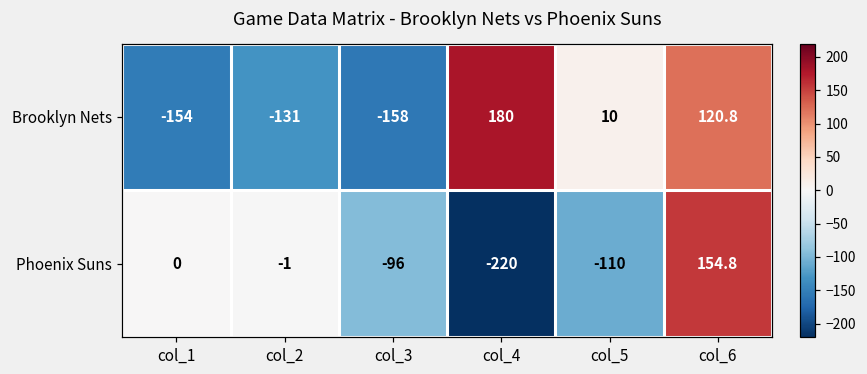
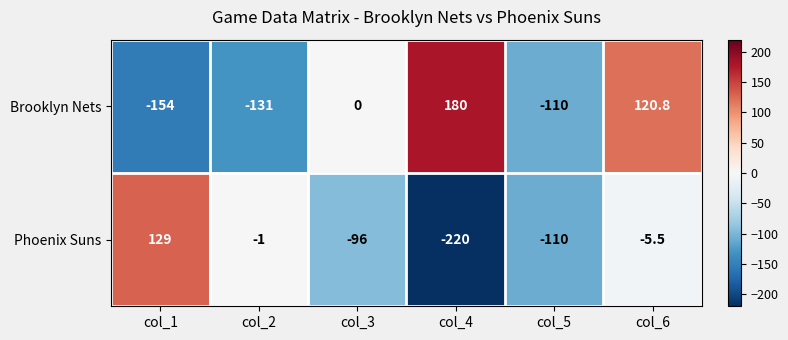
  {
    "Brooklyn Nets": {
      "col_1": -154,
      "col_2": -131,
-     "col_3": -158,
+     "col_3": 0,
      "col_4": 180,
-     "col_5": 10,
+     "col_5": -110,
      "col_6": 120.8
    },
    "Phoenix Suns": {
-     "col_1": 0,
+     "col_1": 129,
      "col_2": -1,
      "col_3": -96,
      "col_4": -220,
      "col_5": -110,
-     "col_6": 154.8
+     "col_6": -5.5
    }
  }
